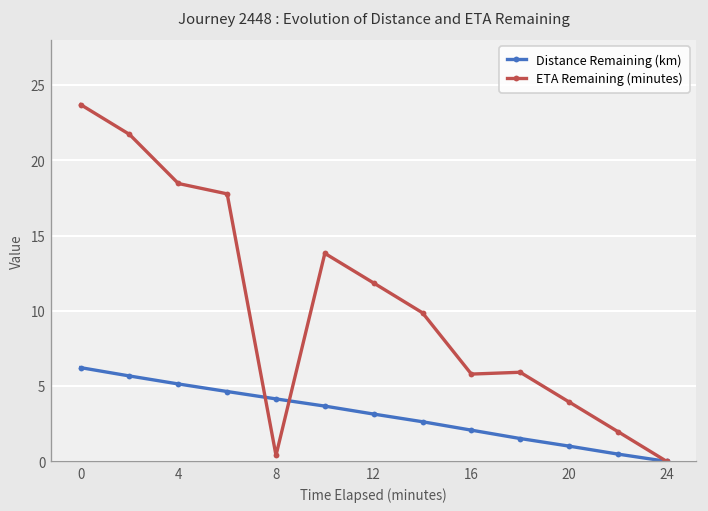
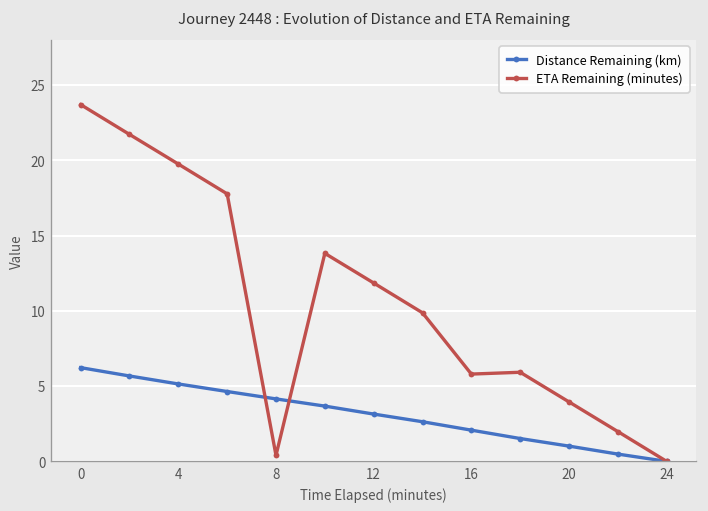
  {
    "Distance Remaining (km)": {
      "0": 6.2,
      "4": 5.1,
      "8": 4.2,
      "12": 3.1,
      "16": 2.1,
      "20": 1.0
    },
    "ETA Remaining (minutes)": {
      "0": 23.7,
-     "4": 18.5,
+     "4": 19.8,
      "8": 0.4,
      "12": 11.9,
      "16": 5.8,
      "20": 4.0
    }
  }
